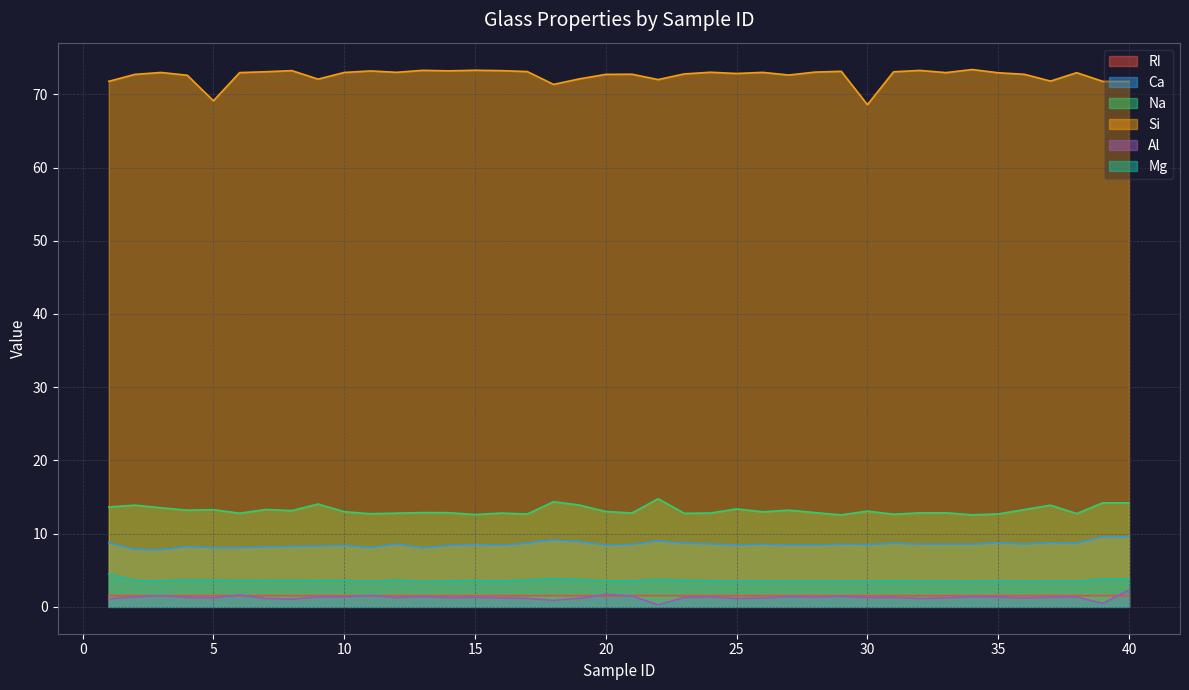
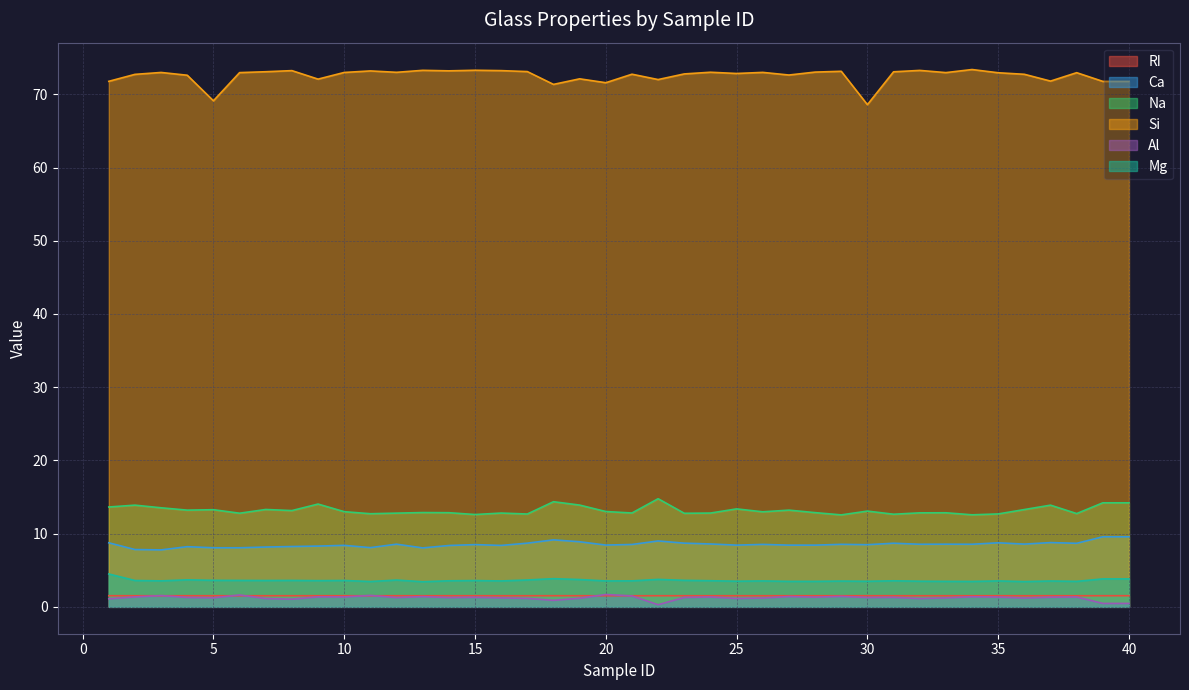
  {
    "RI": {
      "25": 2,
      "40": 2
    },
    "Si": {
      "5": 69,
      "10": 73,
      "15": 73,
-     "20": 73,
+     "20": 72,
      "25": 73,
      "30": 69,
      "35": 73
    },
    "Al": {
      "25": 1,
-     "40": 2
+     "40": 0
    }
  }
